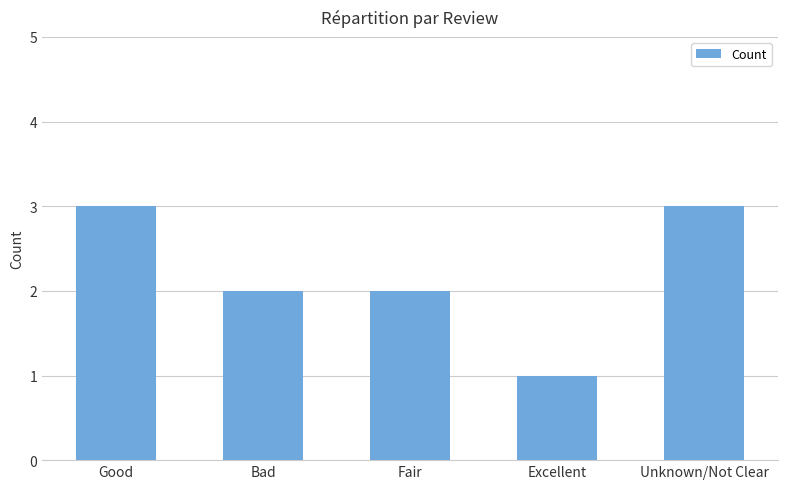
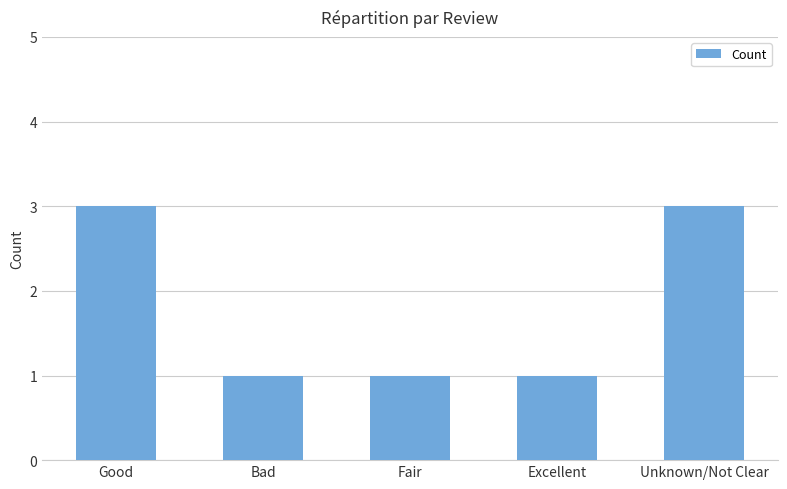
  {
    "Good": 3,
-   "Bad": 2,
-   "Fair": 2,
+   "Bad": 1,
+   "Fair": 1,
    "Excellent": 1,
    "Unknown/Not Clear": 3
  }
